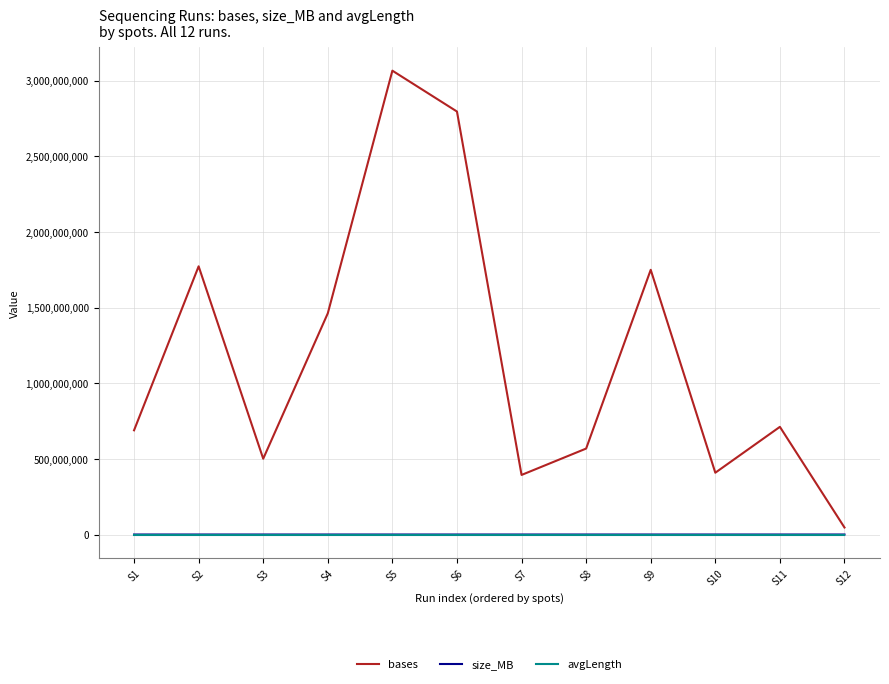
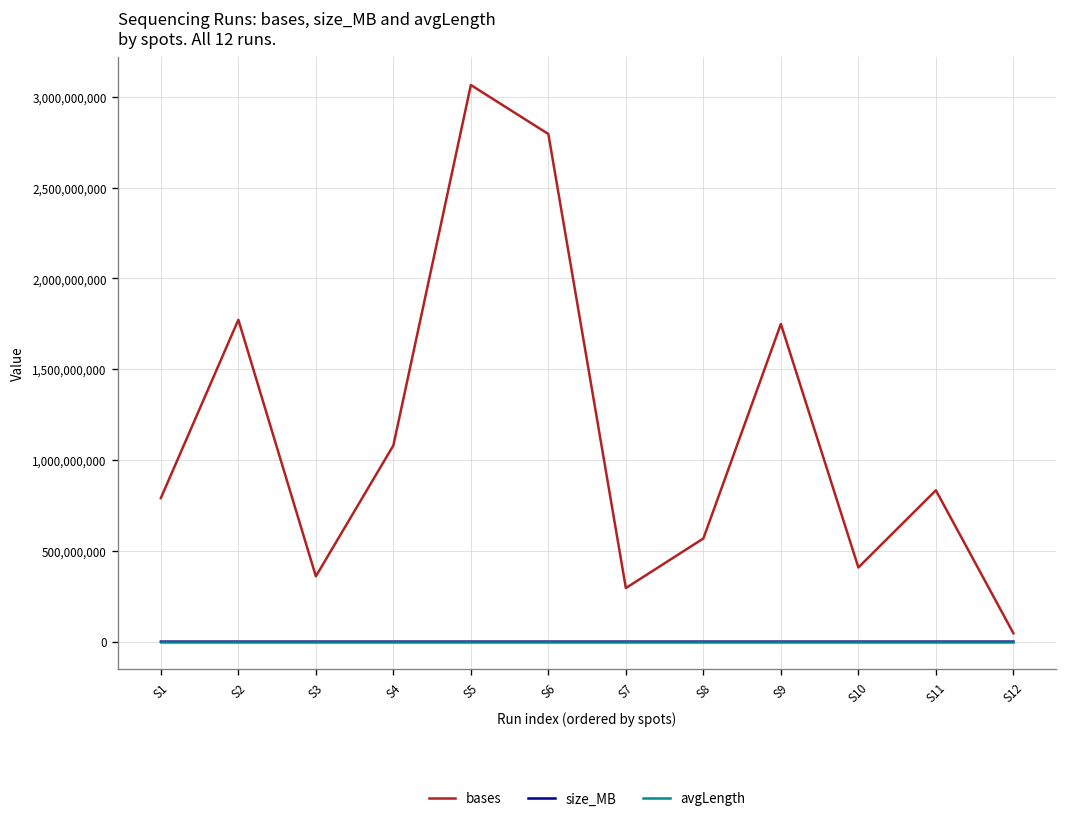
  {
    "bases": {
-     "S1": "690,000,000",
+     "S1": "790,000,000",
      "S2": "1,770,000,000",
-     "S3": "500,000,000",
-     "S4": "1,460,000,000",
+     "S3": "360,000,000",
+     "S4": "1,080,000,000",
      "S5": "3,070,000,000",
      "S6": "2,800,000,000",
-     "S7": "390,000,000",
+     "S7": "300,000,000",
      "S8": "570,000,000",
      "S9": "1,750,000,000",
      "S10": "410,000,000",
-     "S11": "710,000,000",
+     "S11": "830,000,000",
      "S12": "50,000,000"
    },
    "avgLength": {
      "S1": "0",
      "S2": "0",
      "S3": "0",
      "S4": "0",
      "S5": "0",
      "S6": "0",
      "S7": "0",
      "S8": "0",
      "S9": "0",
      "S10": "0",
      "S11": "0",
      "S12": "0"
    }
  }
